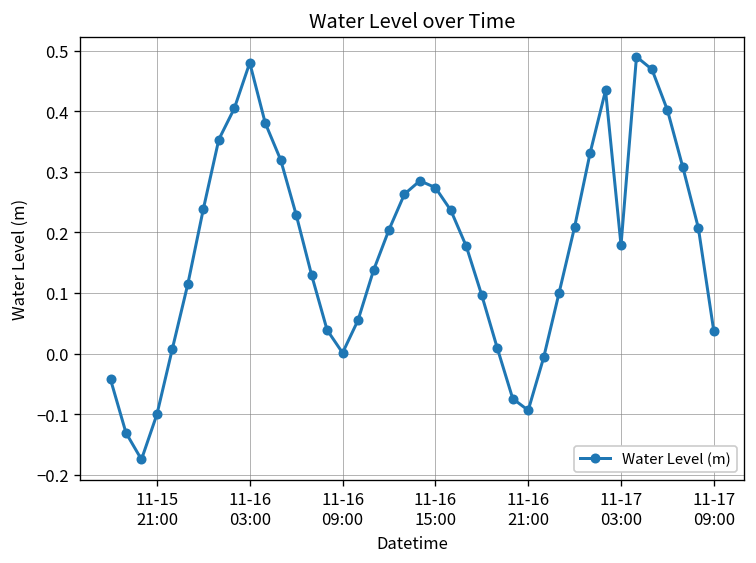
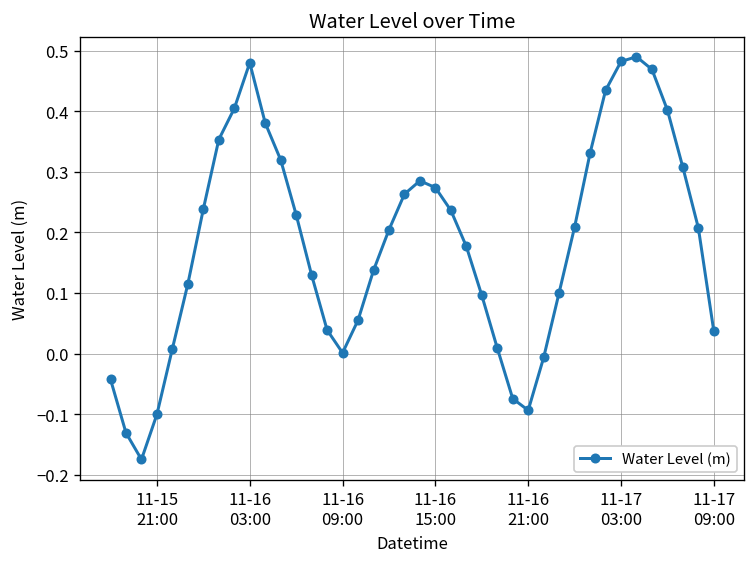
  {
    "11-15 21:00": -0.10,
    "11-16 03:00": 0.48,
    "11-16 09:00": 0.00,
    "11-16 15:00": 0.27,
    "11-16 21:00": -0.09,
-   "11-17 03:00": 0.18,
+   "11-17 03:00": 0.48,
    "11-17 09:00": 0.04
  }
